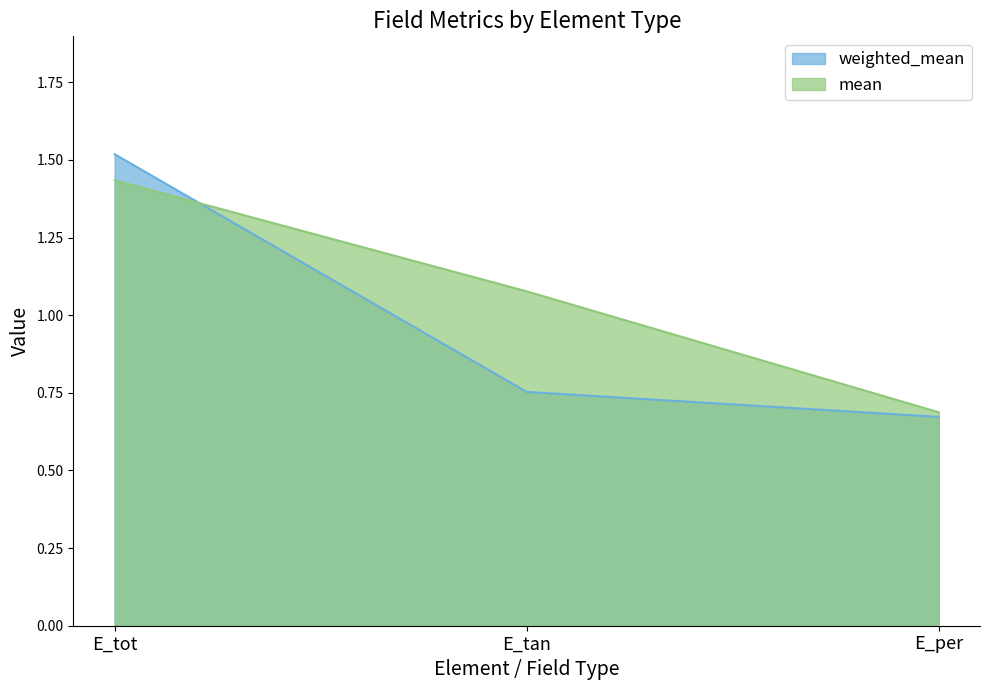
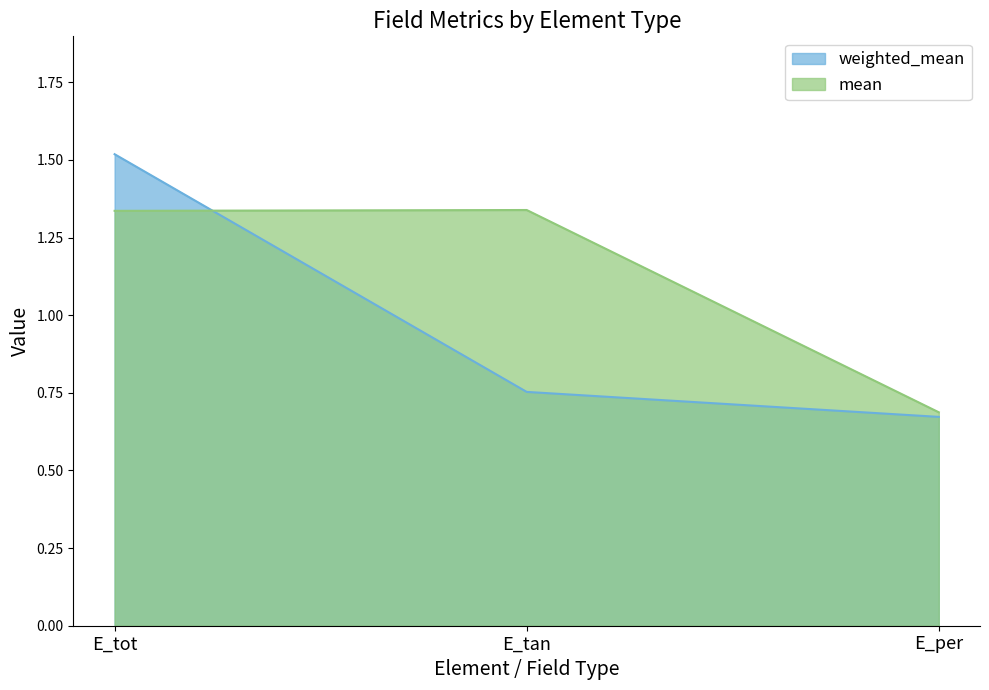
  {
    "weighted_mean": {
      "E_tot": 1.52,
      "E_tan": 0.75,
      "E_per": 0.67
    },
    "mean": {
-     "E_tot": 1.43,
-     "E_tan": 1.08,
+     "E_tot": 1.34,
+     "E_tan": 1.34,
      "E_per": 0.69
    }
  }
